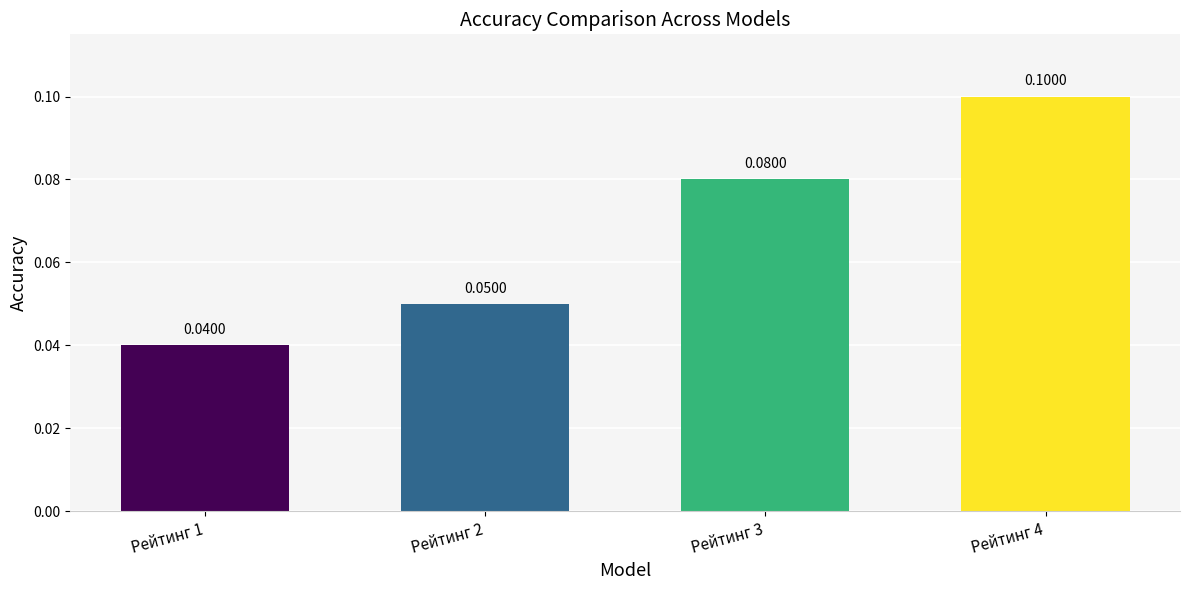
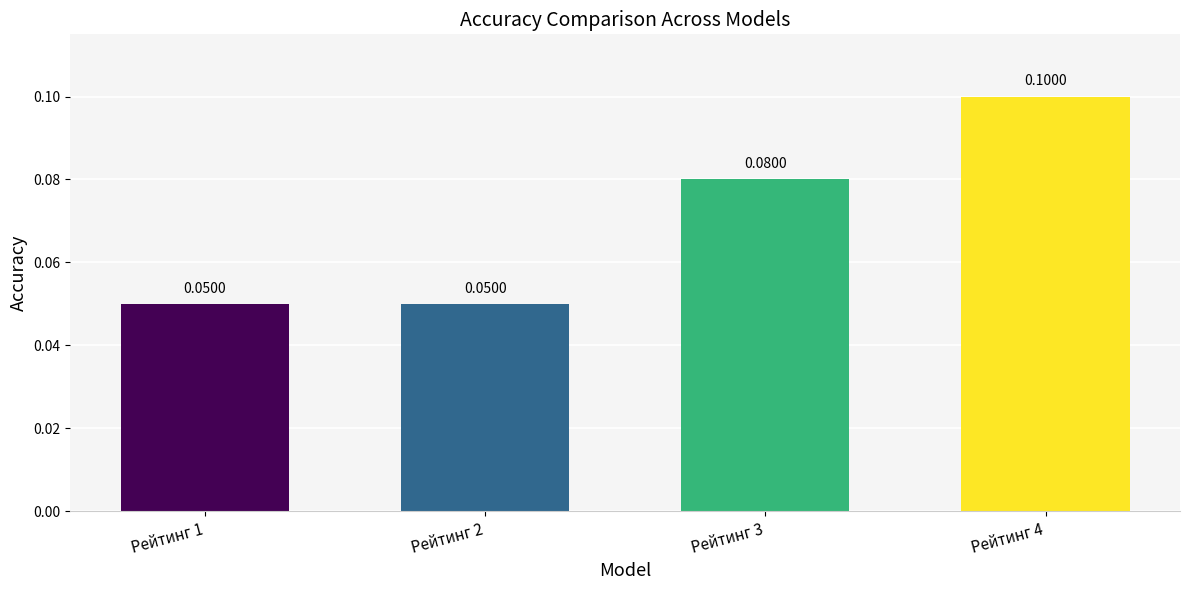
  {
-   "Рейтинг 1": 0.0400,
+   "Рейтинг 1": 0.0500,
    "Рейтинг 2": 0.0500,
    "Рейтинг 3": 0.0800,
    "Рейтинг 4": 0.1000
  }
